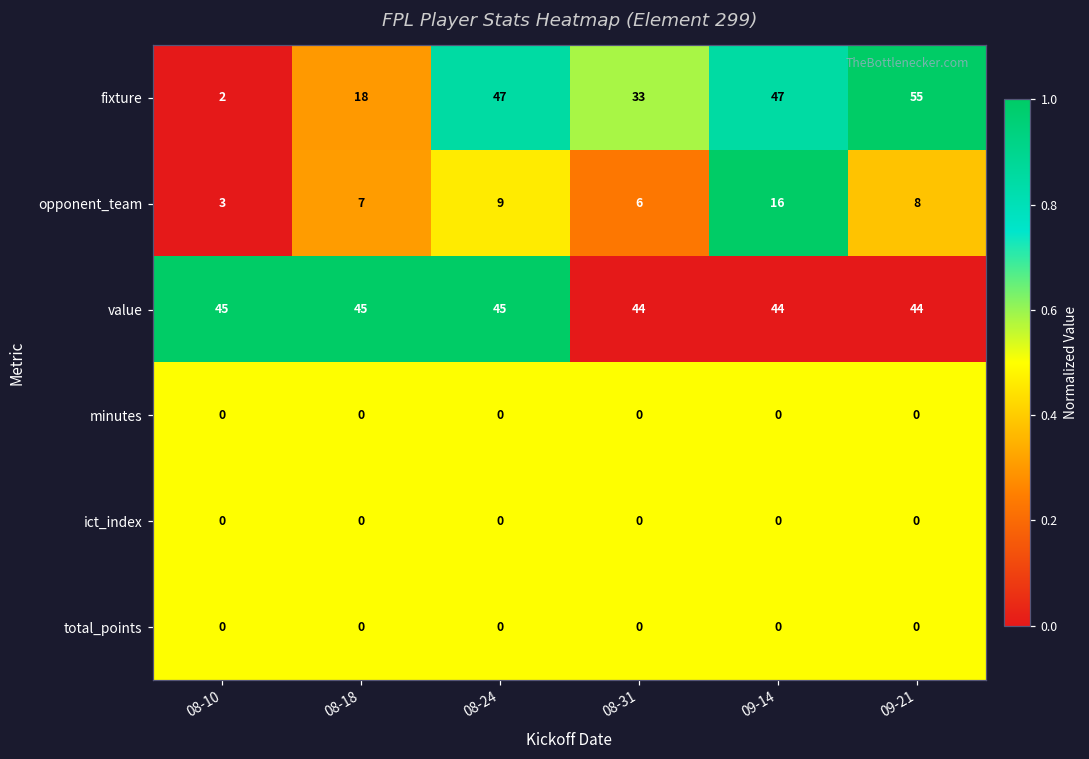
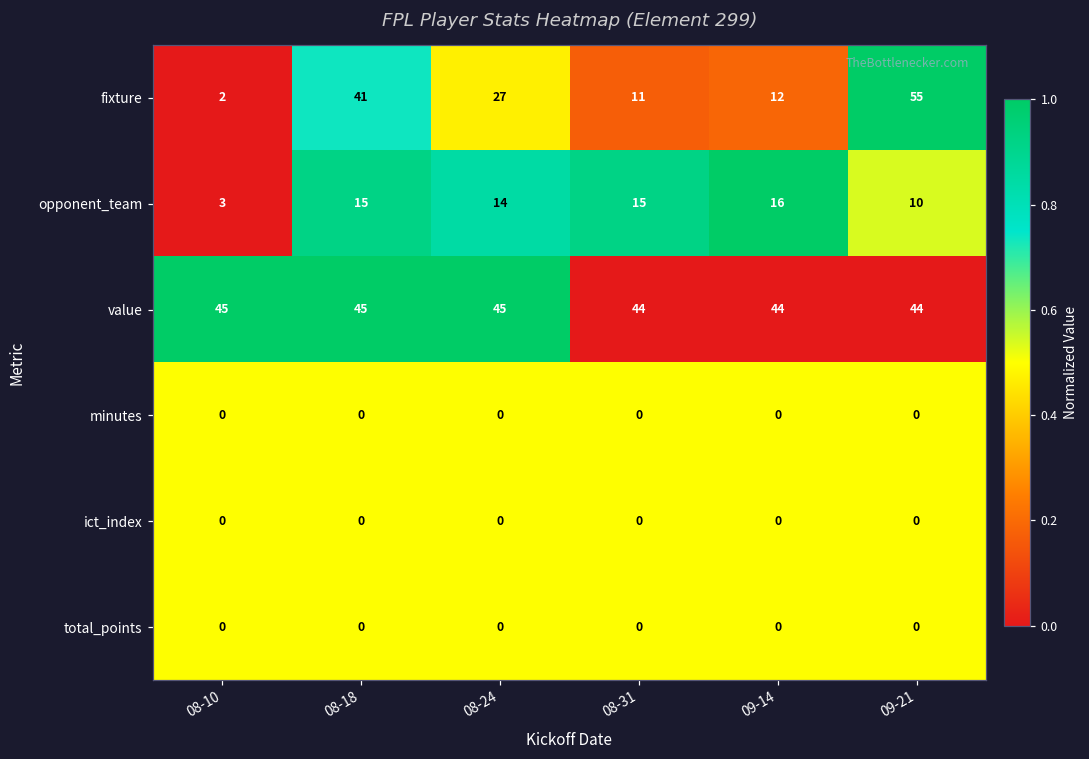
  {
    "fixture": {
      "08-10": 2,
-     "08-18": 18,
-     "08-24": 47,
-     "08-31": 33,
-     "09-14": 47
+     "08-18": 41,
+     "08-24": 27,
+     "08-31": 11,
+     "09-14": 12
    },
    "opponent_team": {
      "08-10": 3,
-     "08-18": 7,
-     "08-24": 9,
-     "08-31": 6,
+     "08-18": 15,
+     "08-24": 14,
+     "08-31": 15,
      "09-14": 16,
-     "09-21": 8
+     "09-21": 10
    },
    "value": {
      "08-10": 45,
      "08-18": 45,
      "08-24": 45,
      "08-31": 44,
      "09-14": 44,
      "09-21": 44
    },
    "minutes": {
      "08-10": 0,
      "08-18": 0,
      "08-24": 0,
      "08-31": 0,
      "09-14": 0,
      "09-21": 0
    },
    "ict_index": {
      "08-10": 0,
      "08-18": 0,
      "08-24": 0,
      "08-31": 0,
      "09-14": 0,
      "09-21": 0
    },
    "total_points": {
      "08-10": 0,
      "08-18": 0,
      "08-24": 0,
      "08-31": 0,
      "09-14": 0,
      "09-21": 0
    }
  }
